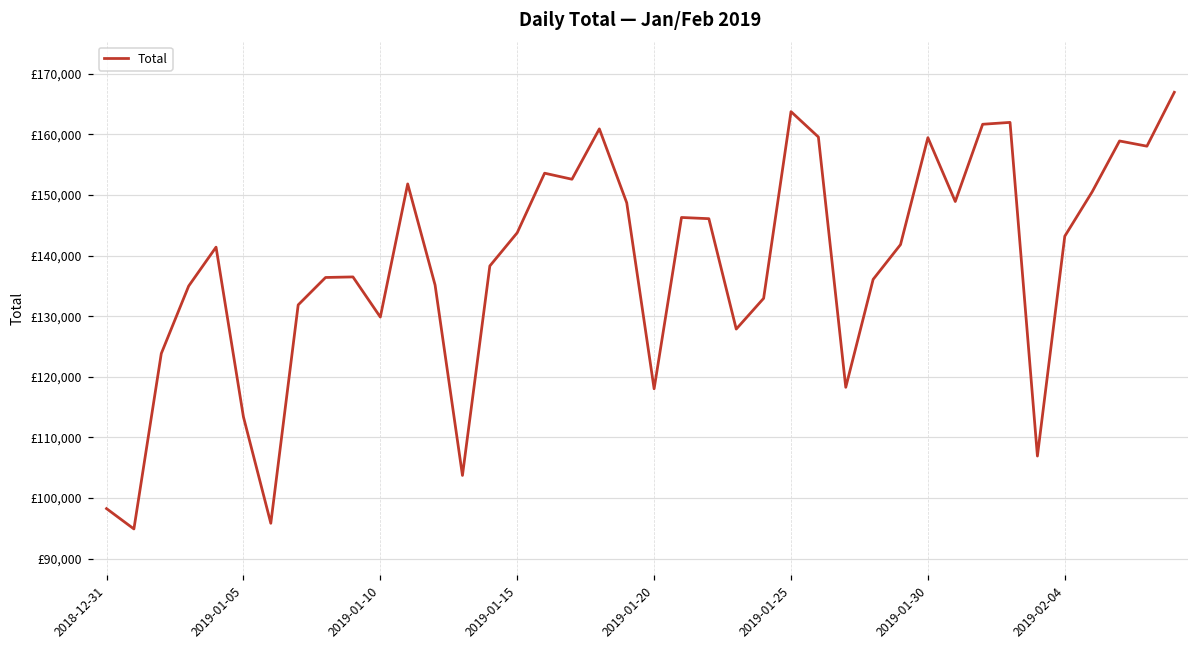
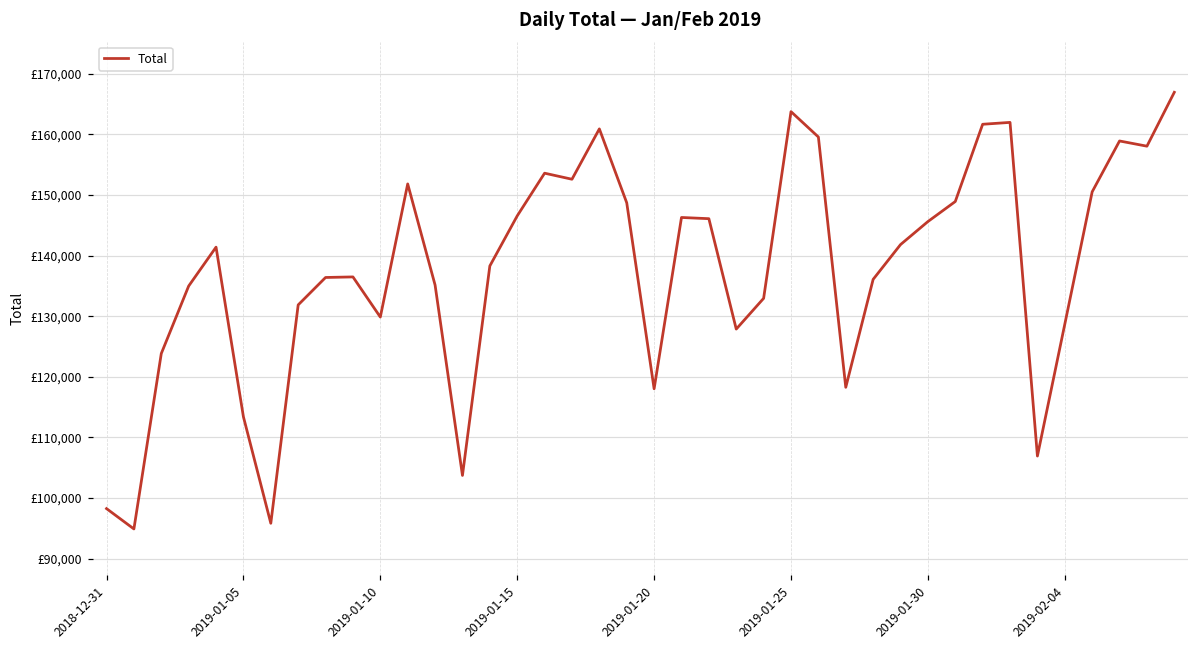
  {
    "2018-12-31": "£98,000",
    "2019-01-05": "£113,000",
    "2019-01-10": "£130,000",
-   "2019-01-15": "£144,000",
+   "2019-01-15": "£147,000",
    "2019-01-20": "£118,000",
    "2019-01-25": "£164,000",
-   "2019-01-30": "£159,000",
-   "2019-02-04": "£143,000"
+   "2019-01-30": "£146,000",
+   "2019-02-04": "£129,000"
  }
